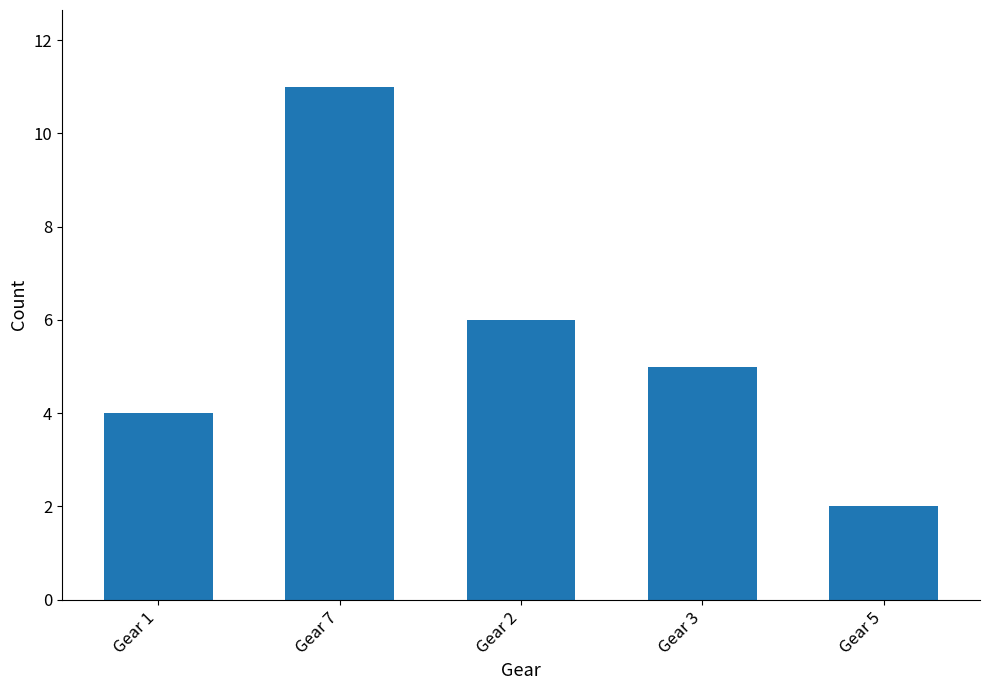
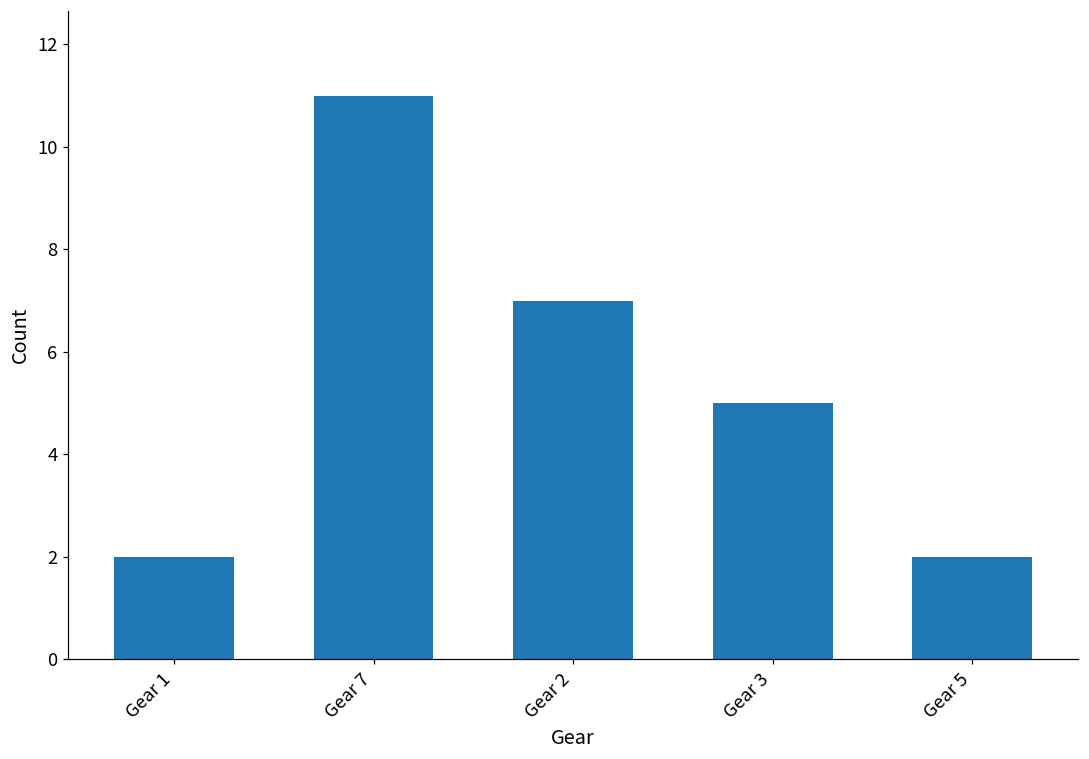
  {
-   "Gear 1": 4,
+   "Gear 1": 2,
    "Gear 7": 11,
-   "Gear 2": 6,
+   "Gear 2": 7,
    "Gear 3": 5,
    "Gear 5": 2
  }
